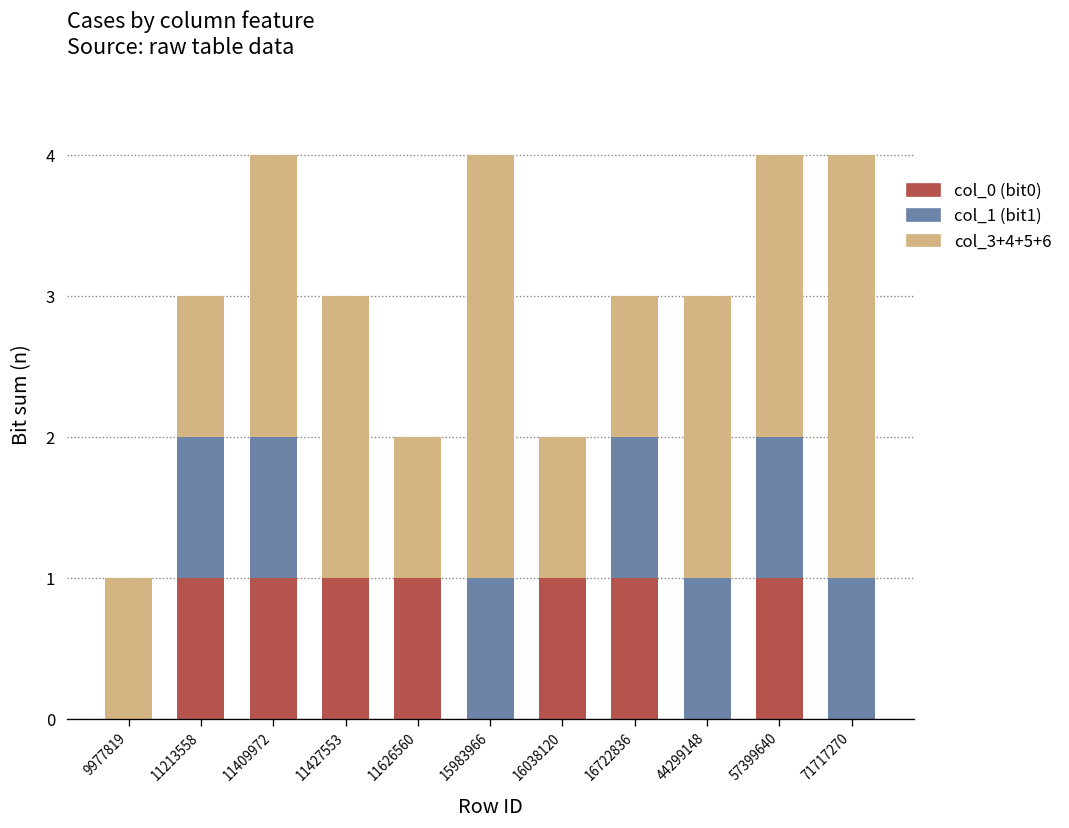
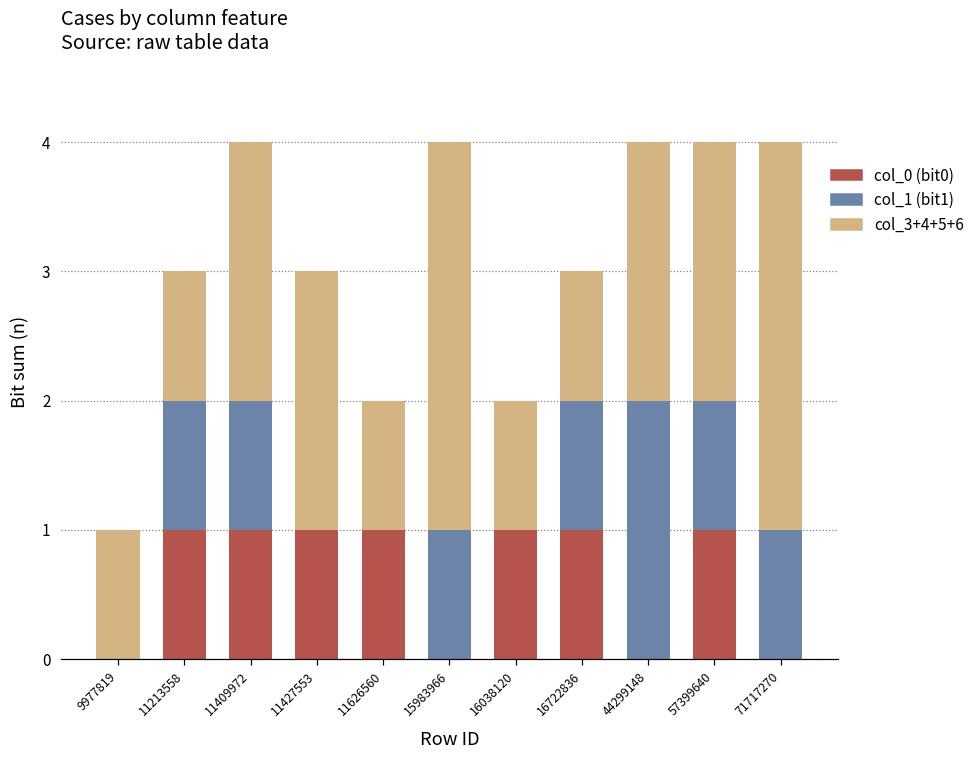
  {
    "col_0 (bit0)": {
      "9977819": 0,
      "11213558": 1,
      "11409972": 1,
      "11427553": 1,
      "11626560": 1,
      "15983966": 0,
      "16038120": 1,
      "16722836": 1,
      "44299148": 0,
      "57399640": 1,
      "71717270": 0
    },
    "col_1 (bit1)": {
      "9977819": 0,
      "11213558": 1,
      "11409972": 1,
      "11427553": 0,
      "11626560": 0,
      "15983966": 1,
      "16038120": 0,
      "16722836": 1,
-     "44299148": 1,
+     "44299148": 2,
      "57399640": 1,
      "71717270": 1
    },
    "col_3+4+5+6": {
      "9977819": 1,
      "11213558": 1,
      "11409972": 2,
      "11427553": 2,
      "11626560": 1,
      "15983966": 3,
      "16038120": 1,
      "16722836": 1,
      "44299148": 2,
      "57399640": 2,
      "71717270": 3
    }
  }
